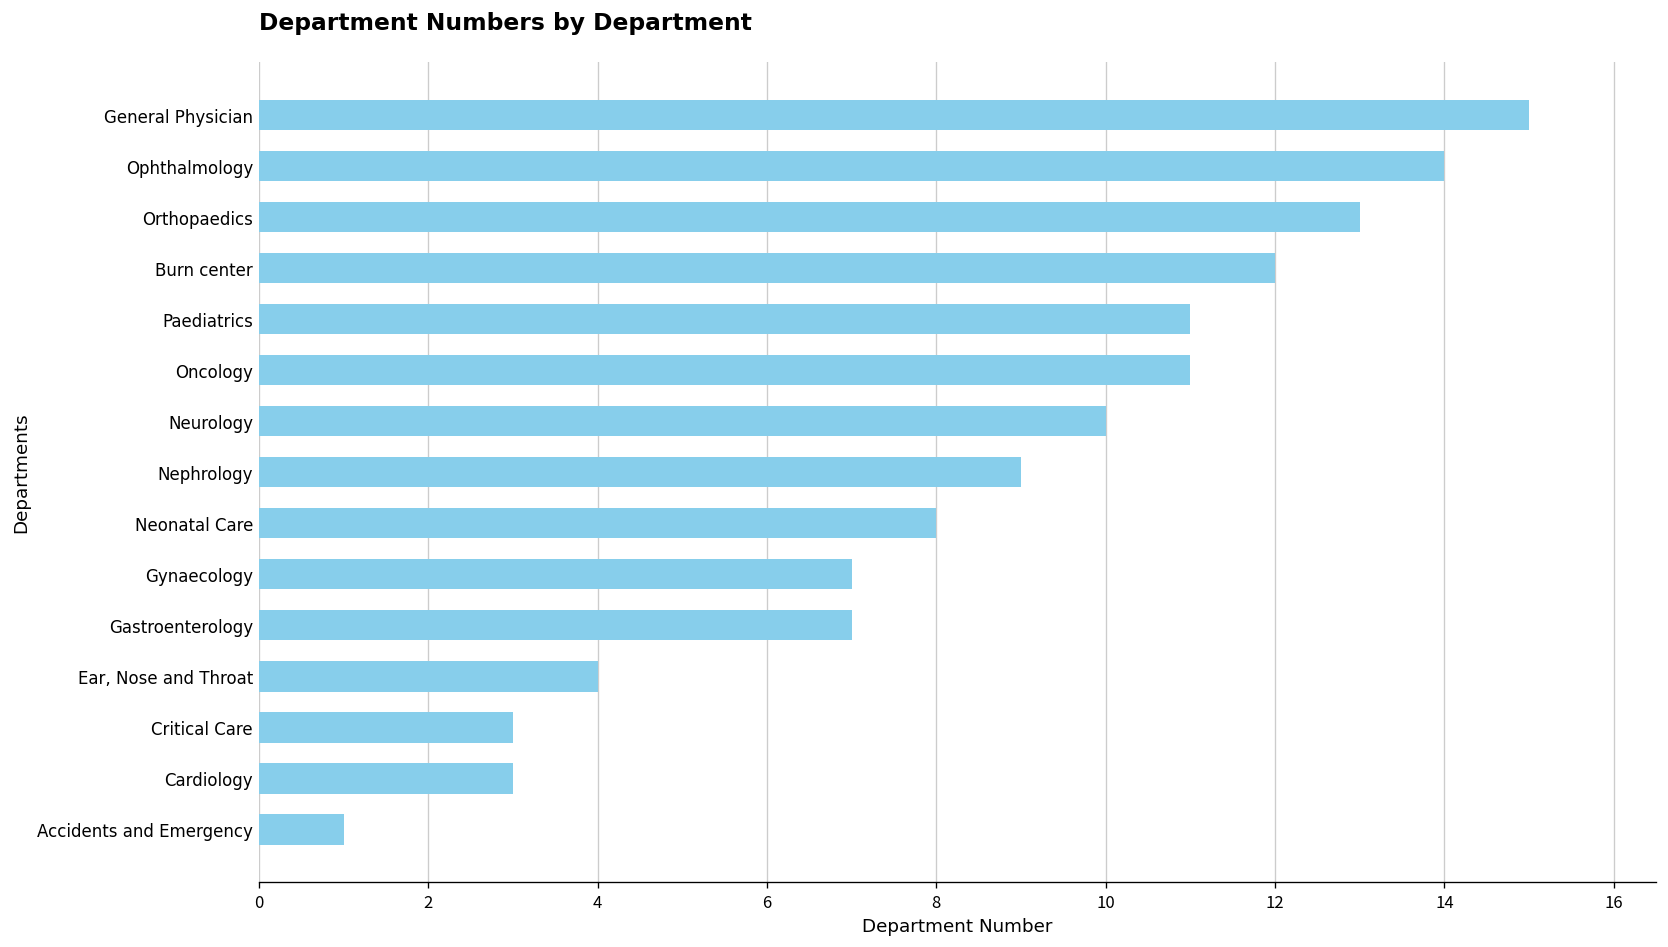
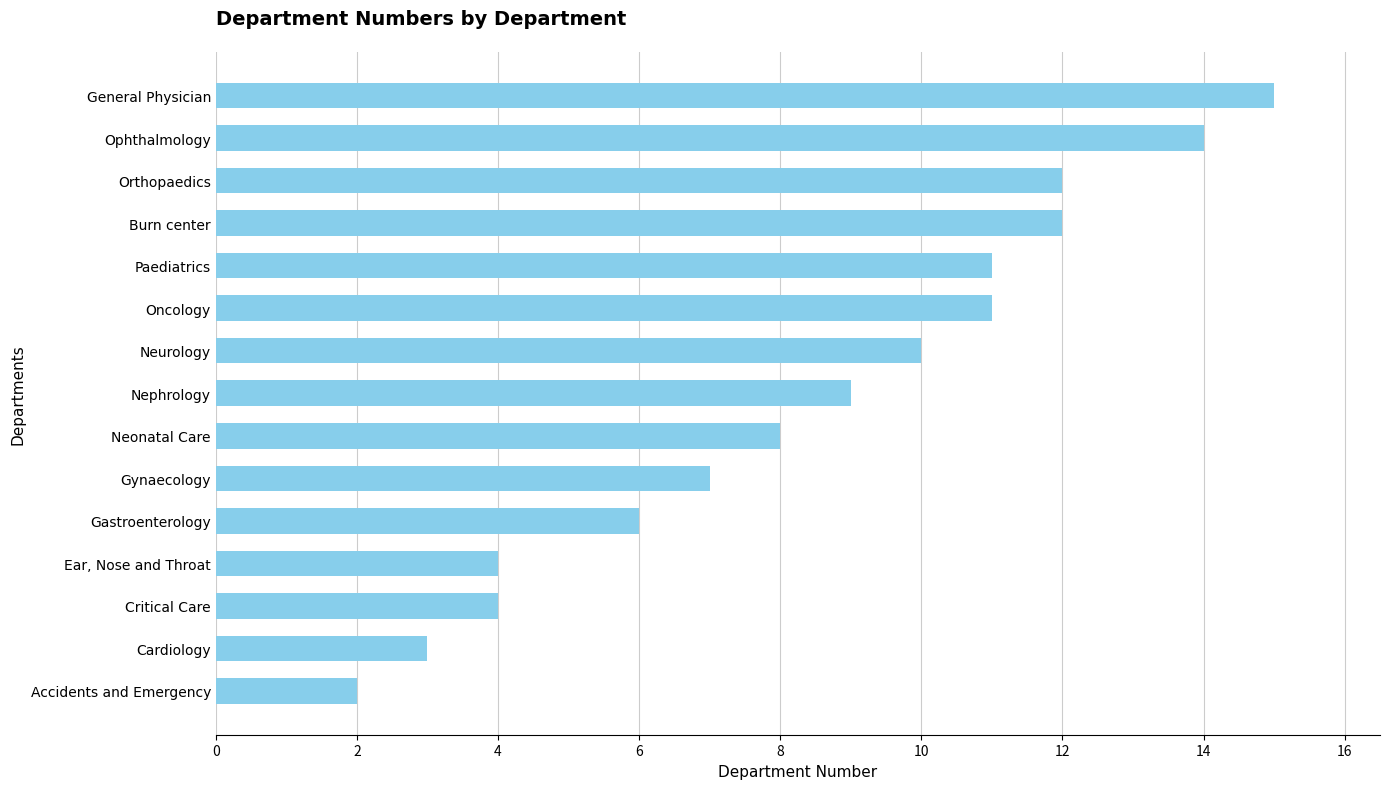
  {
    "General Physician": 15,
    "Ophthalmology": 14,
-   "Orthopaedics": 13,
+   "Orthopaedics": 12,
    "Burn center": 12,
    "Paediatrics": 11,
    "Oncology": 11,
    "Neurology": 10,
    "Nephrology": 9,
    "Neonatal Care": 8,
    "Gynaecology": 7,
-   "Gastroenterology": 7,
+   "Gastroenterology": 6,
    "Ear, Nose and Throat": 4,
-   "Critical Care": 3,
+   "Critical Care": 4,
    "Cardiology": 3,
-   "Accidents and Emergency": 1
+   "Accidents and Emergency": 2
  }
